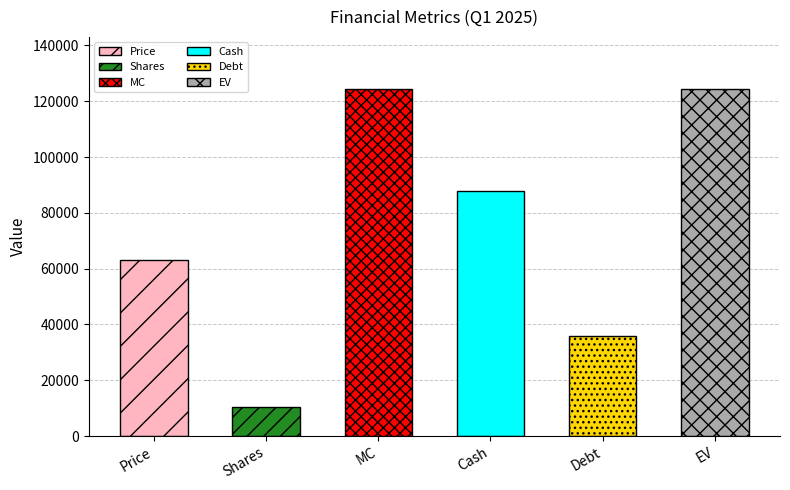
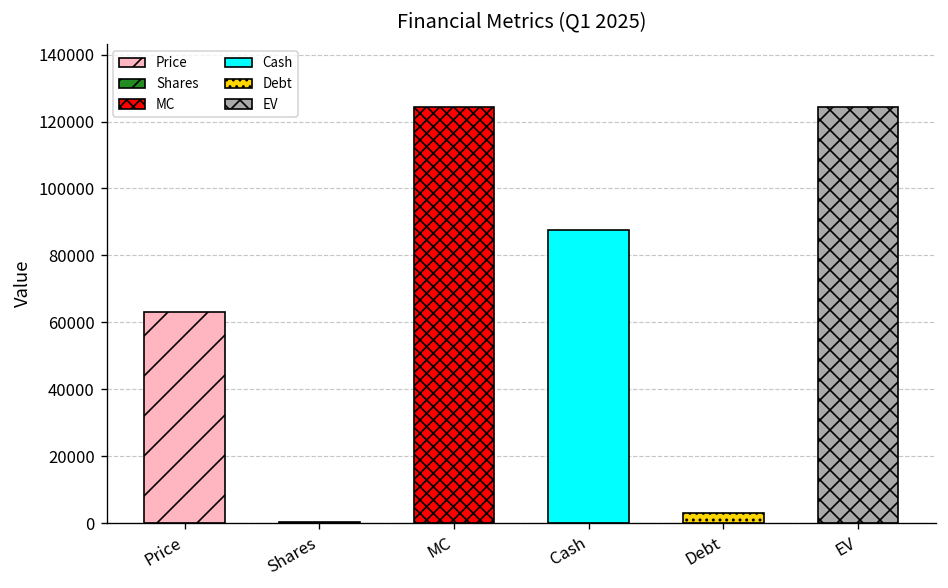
  {
    "Price": 63000,
-   "Shares": 11000,
+   "Shares": 0,
    "MC": 124000,
    "Cash": 88000,
-   "Debt": 36000,
+   "Debt": 3000,
    "EV": 124000
  }
